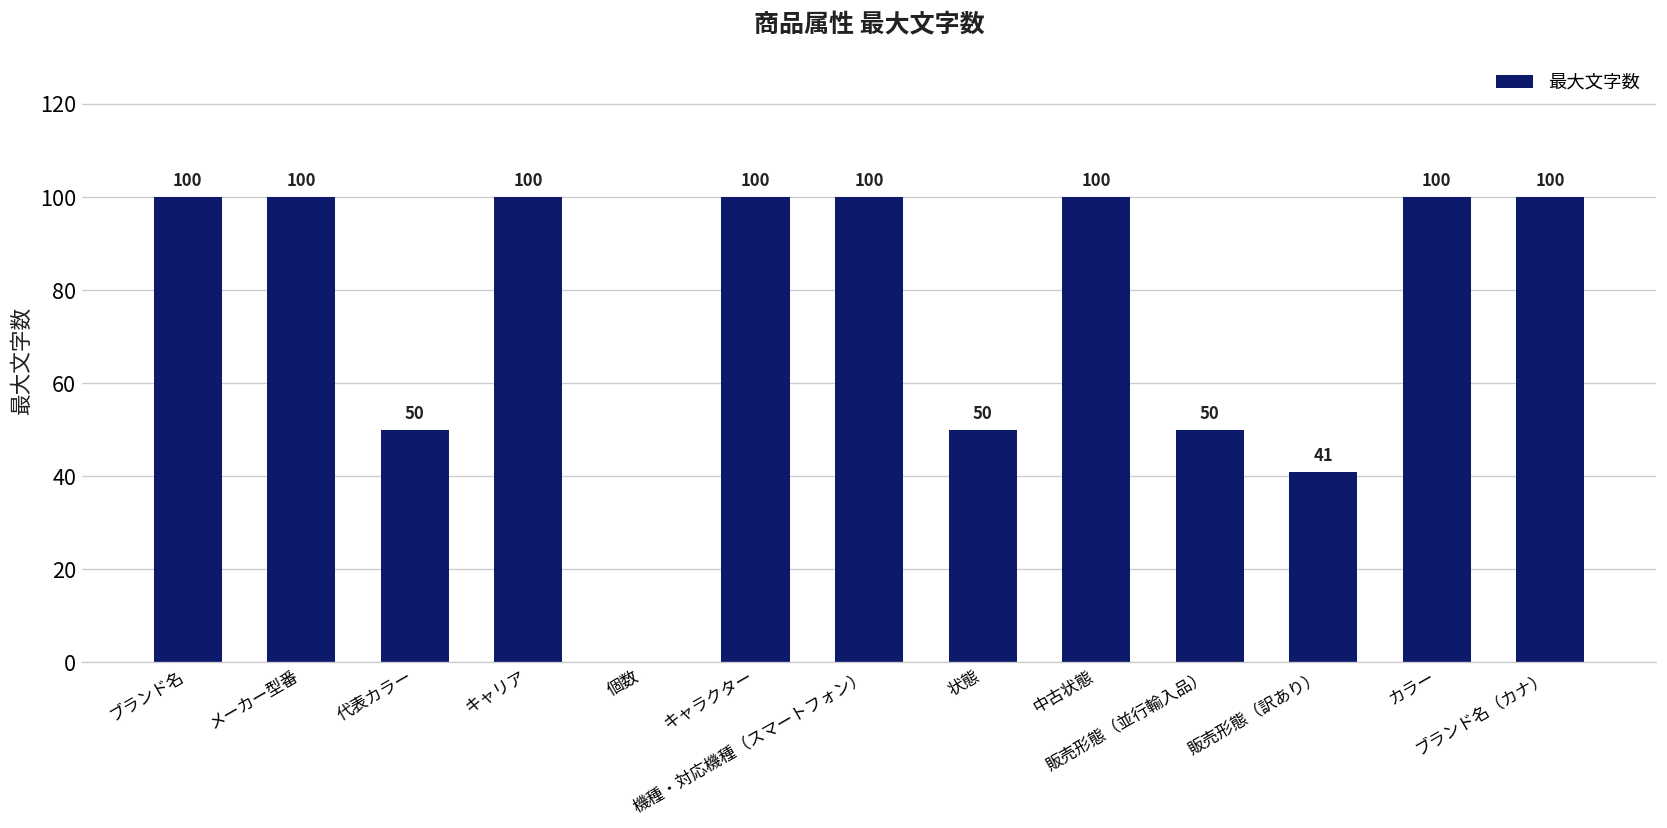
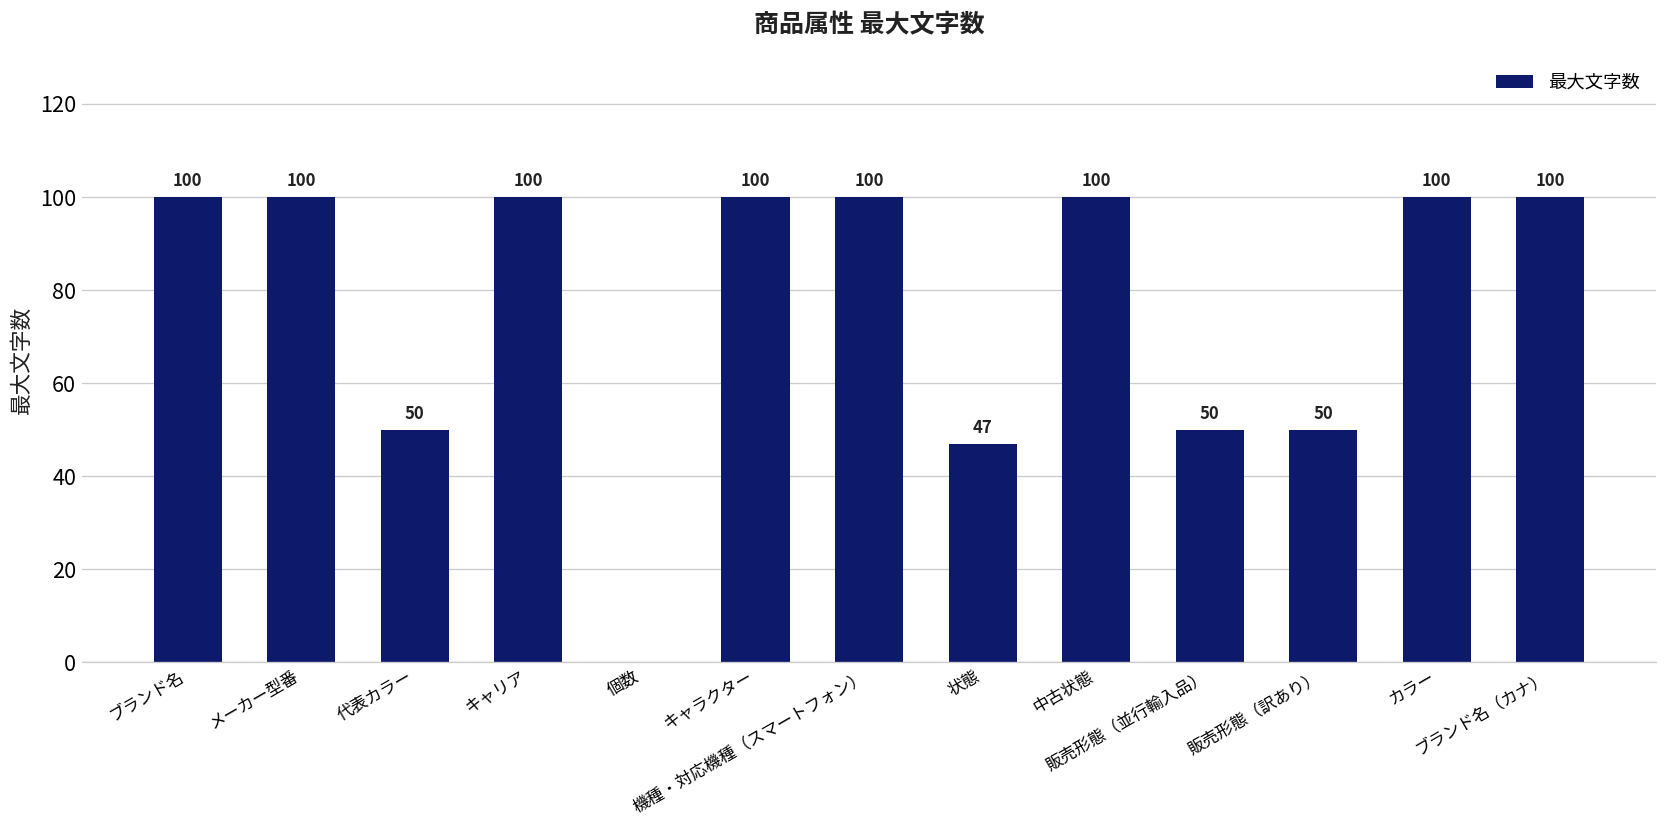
  {
    "ブランド名": 100,
    "メーカー型番": 100,
    "代表カラー": 50,
    "キャリア": 100,
    "キャラクター": 100,
    "機種・対応機種（スマートフォン）": 100,
-   "状態": 50,
+   "状態": 47,
    "中古状態": 100,
    "販売形態（並行輸入品）": 50,
-   "販売形態（訳あり）": 41,
+   "販売形態（訳あり）": 50,
    "カラー": 100,
    "ブランド名（カナ）": 100
  }
